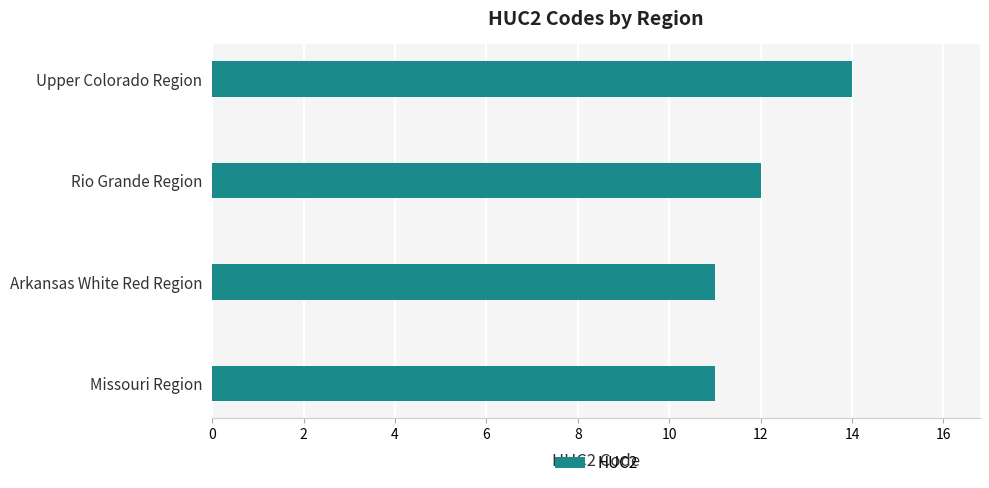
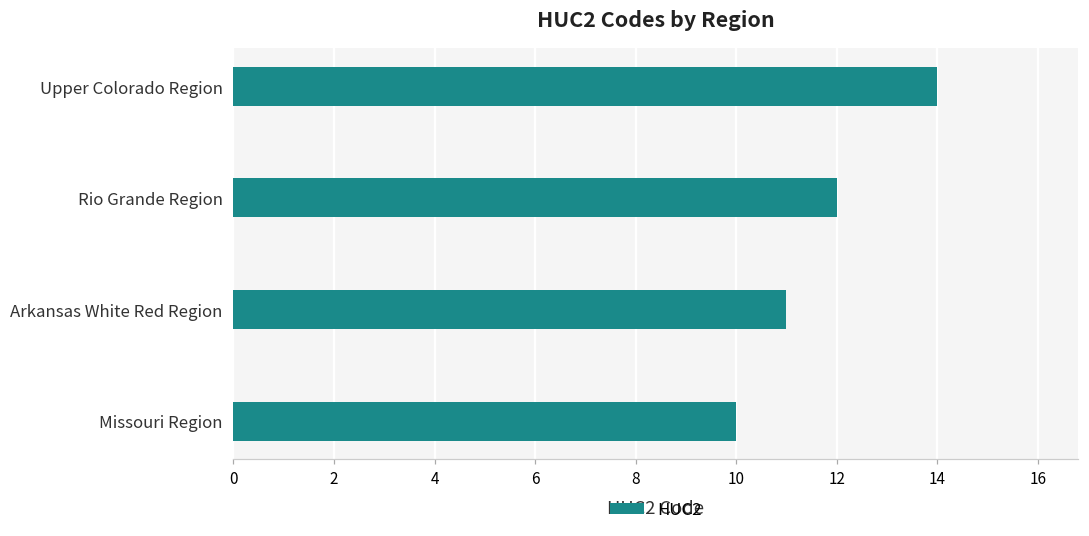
  {
    "Upper Colorado Region": 14,
    "Rio Grande Region": 12,
    "Arkansas White Red Region": 11,
-   "Missouri Region": 11
+   "Missouri Region": 10
  }
